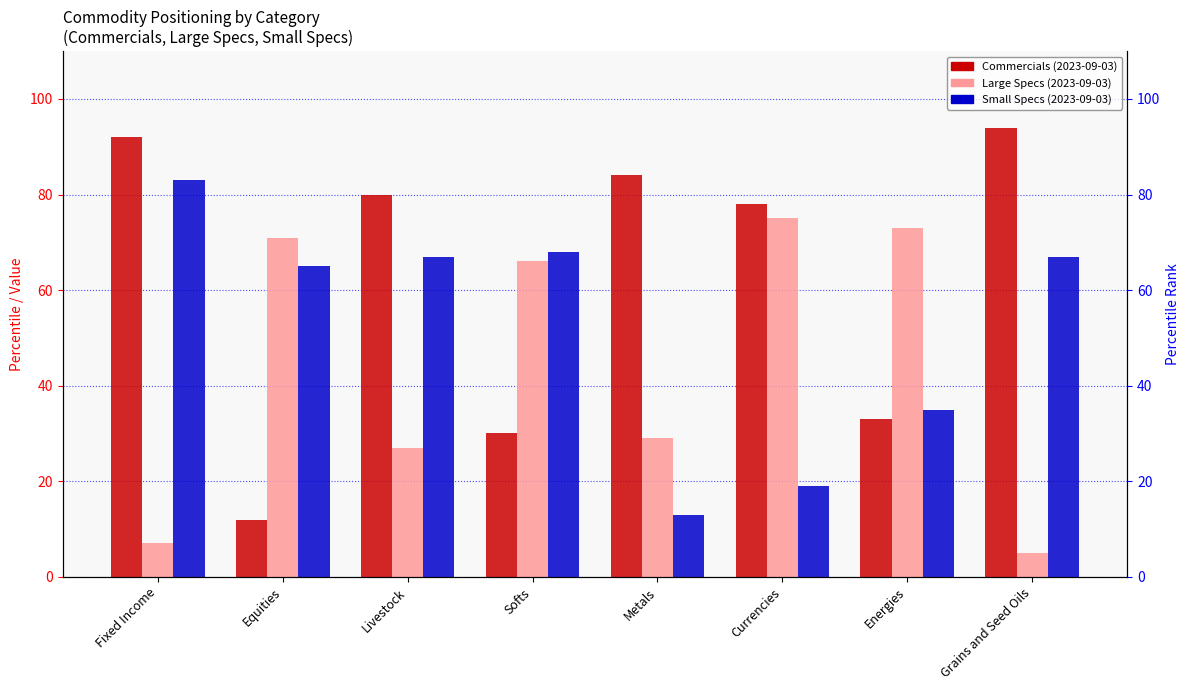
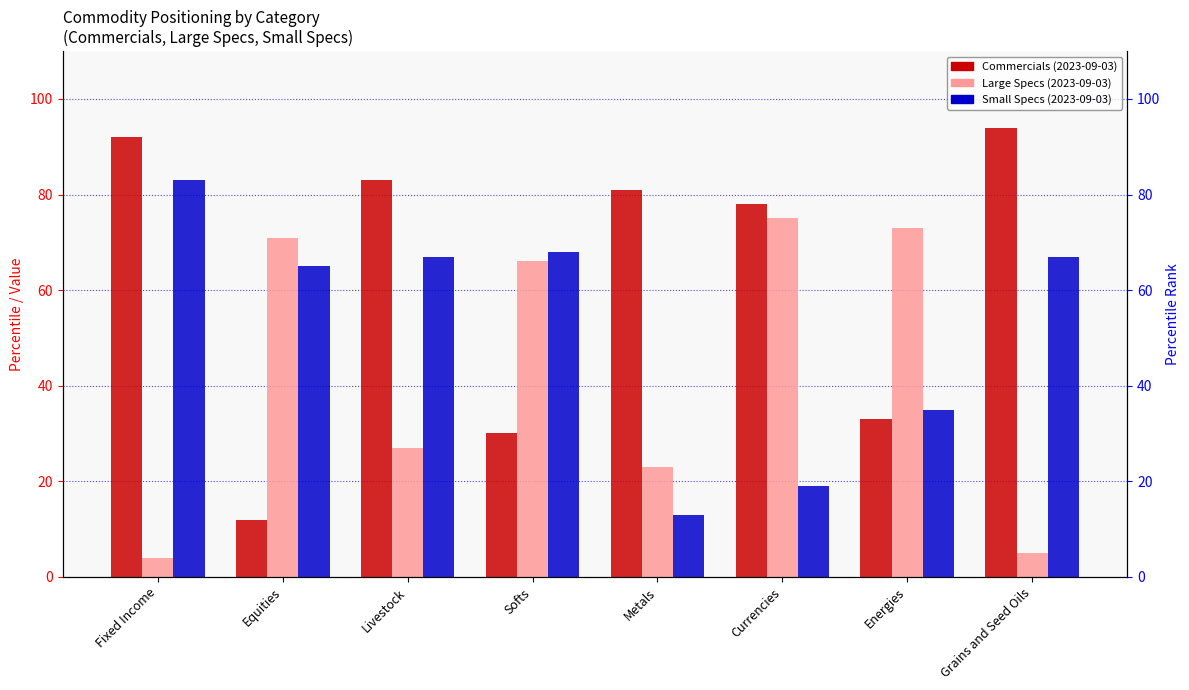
  {
    "Commercials (2023-09-03)": {
      "Fixed Income": 92,
      "Equities": 12,
-     "Livestock": 80,
+     "Livestock": 83,
      "Softs": 30,
-     "Metals": 84,
+     "Metals": 81,
      "Currencies": 78,
      "Energies": 33,
      "Grains and Seed Oils": 94
    },
    "Large Specs (2023-09-03)": {
-     "Fixed Income": 7,
+     "Fixed Income": 4,
      "Equities": 71,
      "Livestock": 27,
      "Softs": 66,
-     "Metals": 29,
+     "Metals": 23,
      "Currencies": 75,
      "Energies": 73,
      "Grains and Seed Oils": 5
    },
    "Small Specs (2023-09-03)": {
      "Fixed Income": 83,
      "Equities": 65,
      "Livestock": 67,
      "Softs": 68,
      "Metals": 13,
      "Currencies": 19,
      "Energies": 35,
      "Grains and Seed Oils": 67
    }
  }
